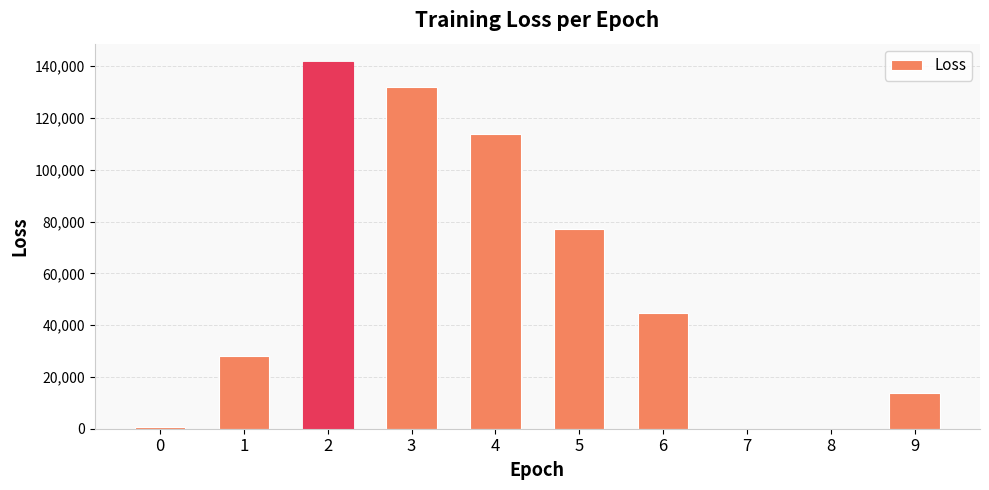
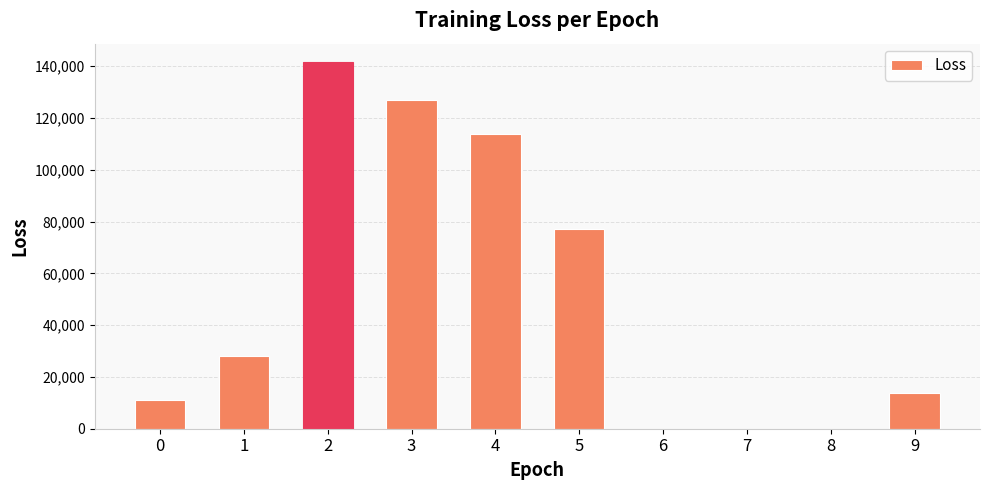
  {
-   "0": "1,000",
+   "0": "11,000",
    "1": "28,000",
    "2": "142,000",
-   "3": "132,000",
+   "3": "127,000",
    "4": "114,000",
    "5": "77,000",
-   "6": "45,000",
+   "6": "0",
    "9": "14,000"
  }
